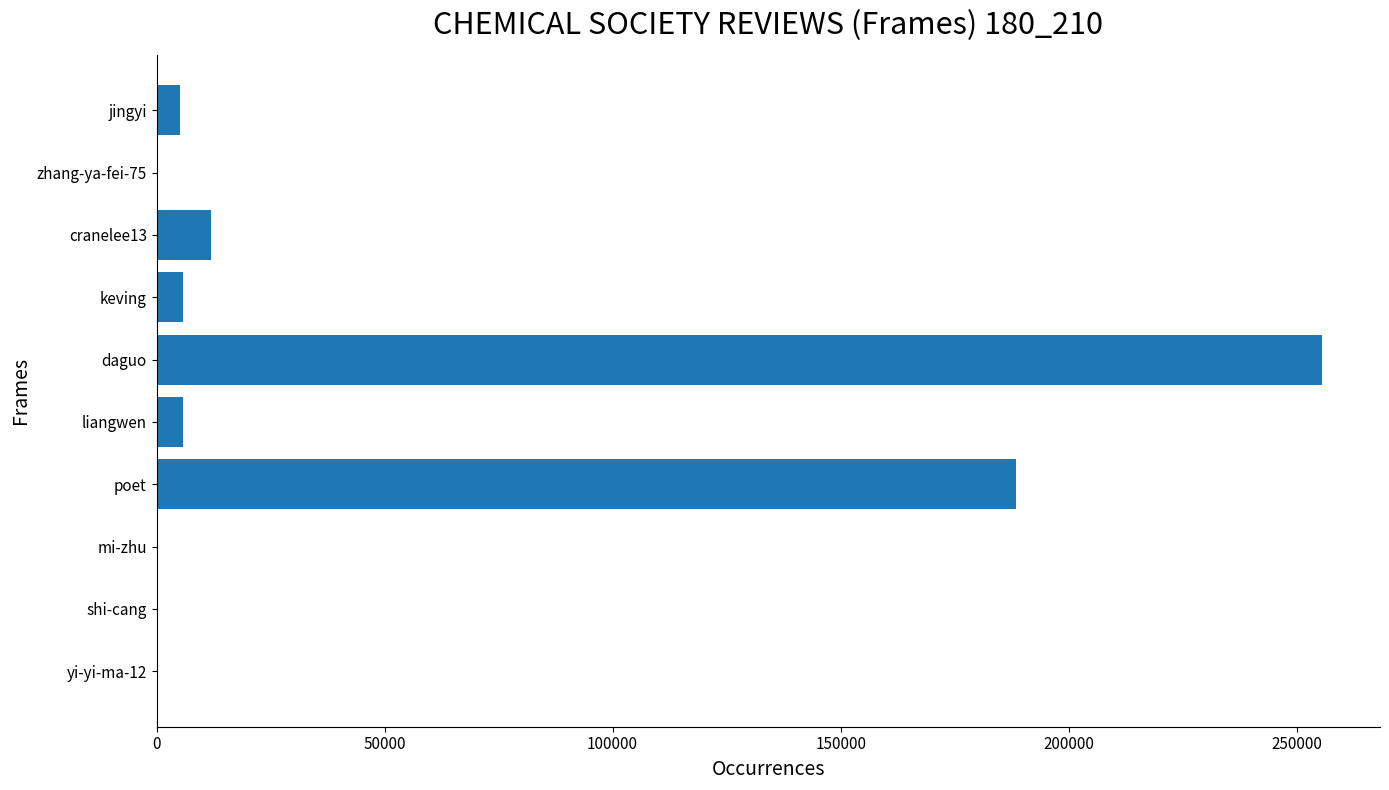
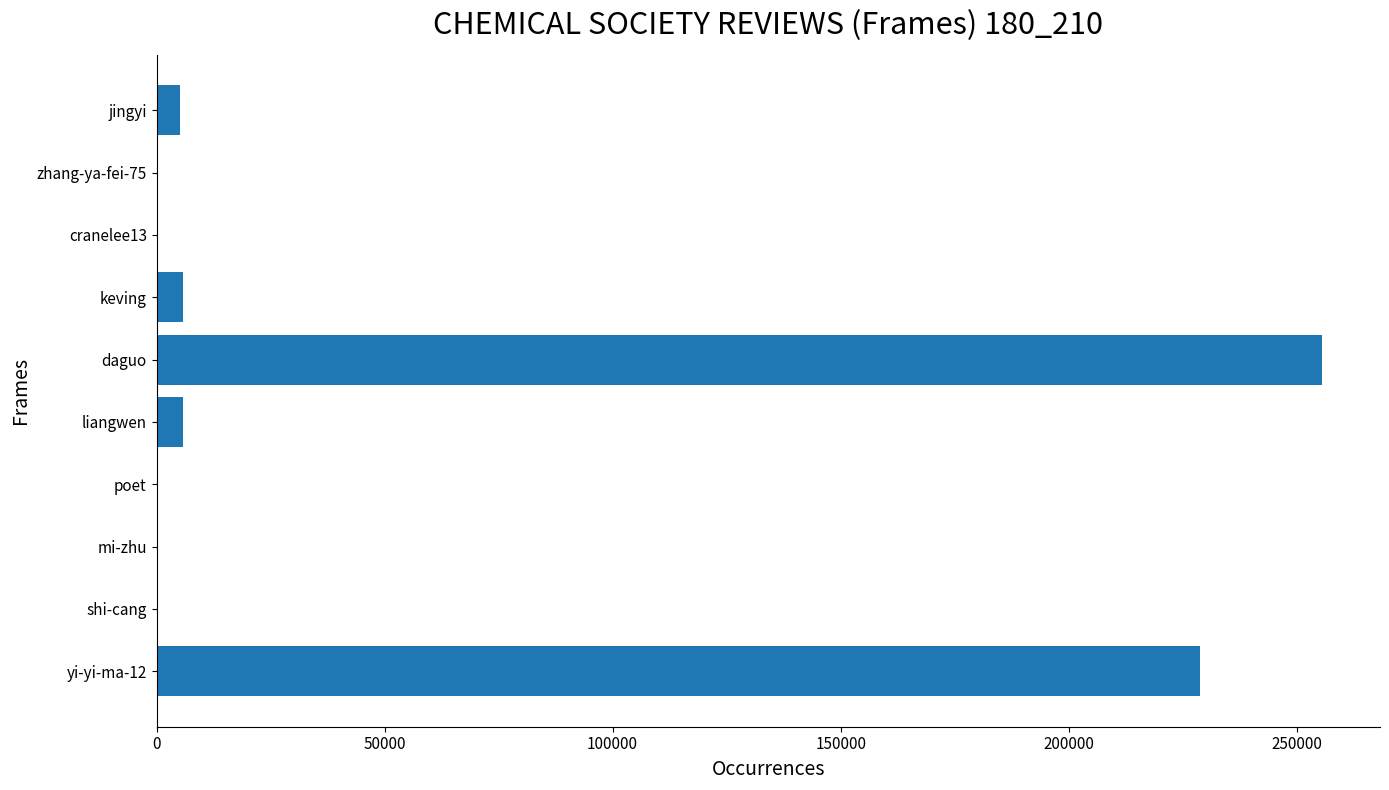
  {
    "jingyi": 5000,
-   "cranelee13": 12000,
+   "cranelee13": 0,
    "keving": 6000,
    "daguo": 255000,
    "liangwen": 6000,
-   "poet": 188000,
-   "yi-yi-ma-12": 0
+   "poet": 0,
+   "yi-yi-ma-12": 229000
  }
